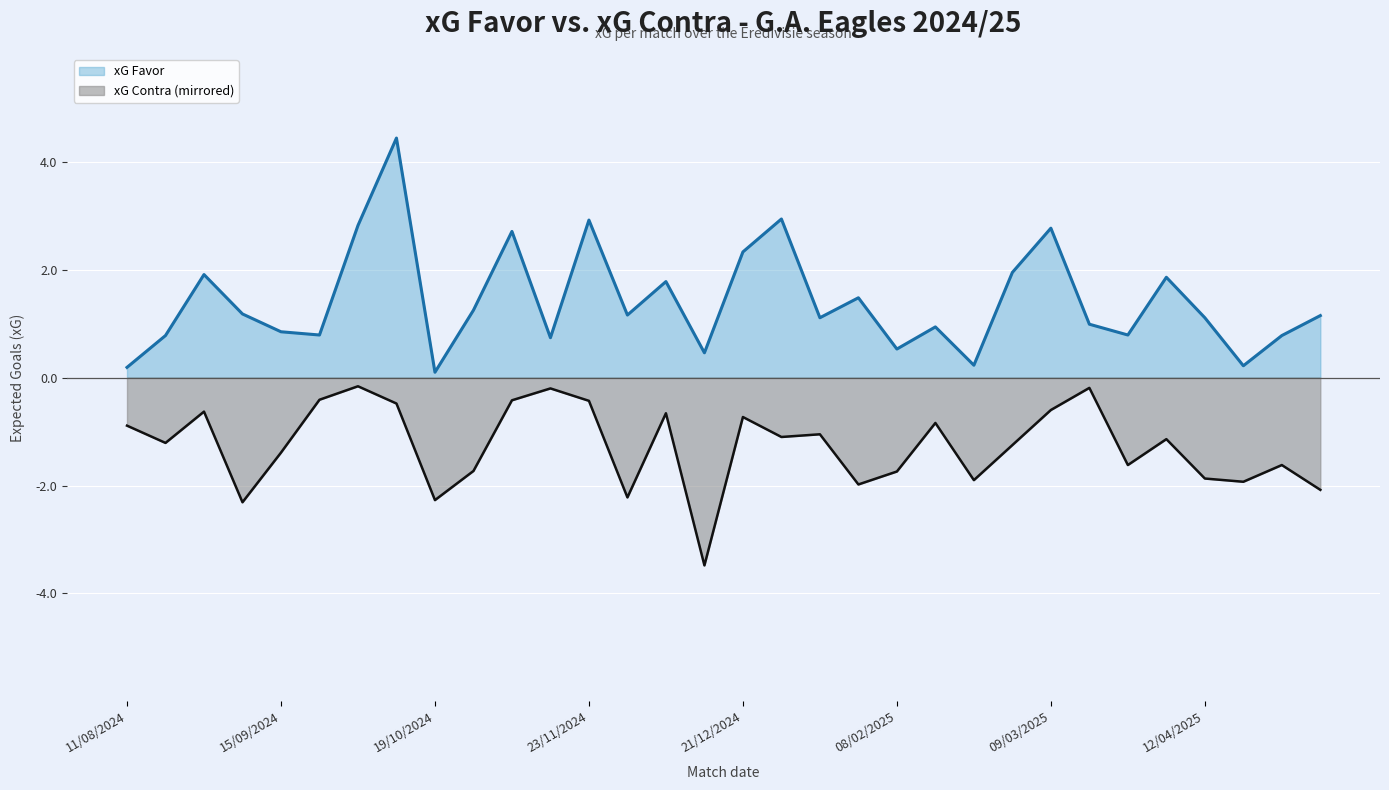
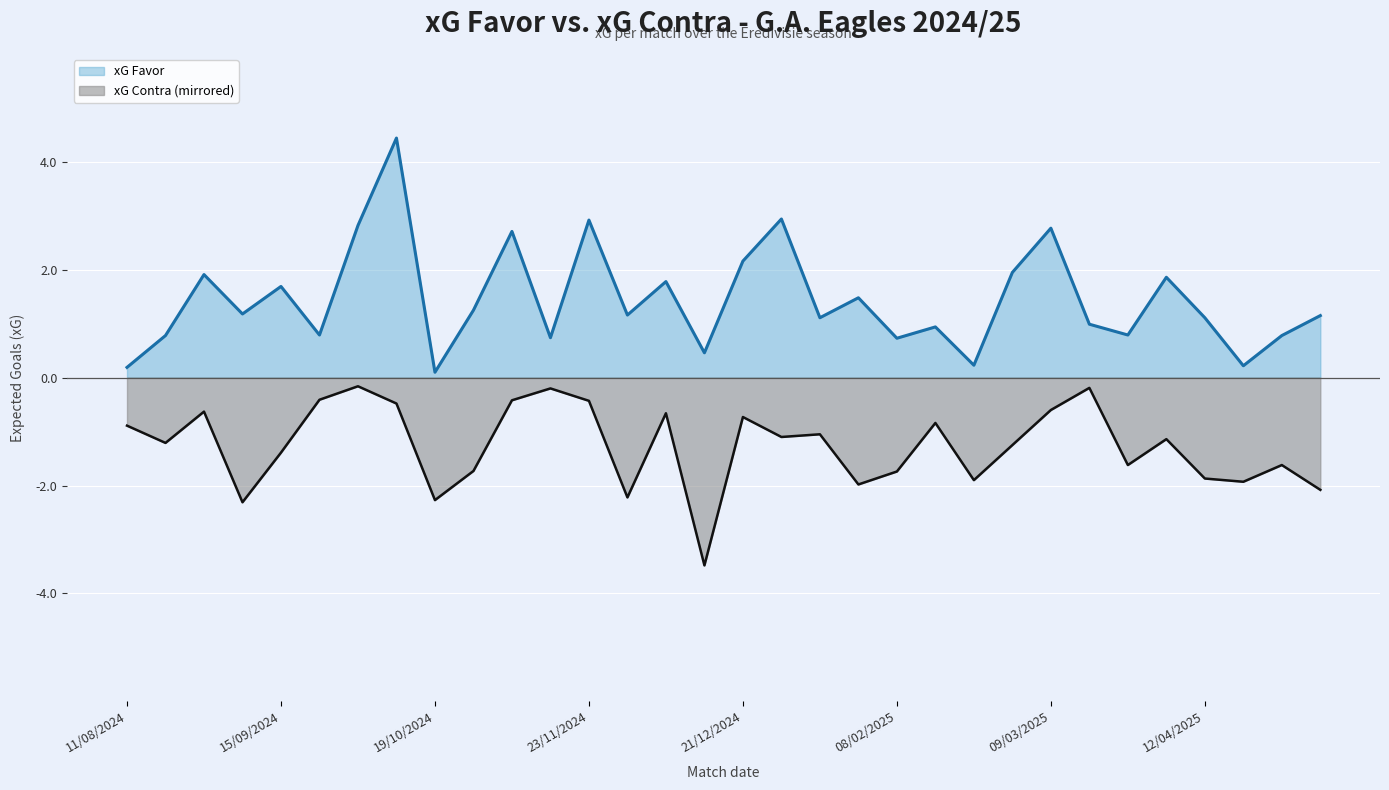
  {
    "xG Favor": {
      "11/08/2024": 0.2,
-     "15/09/2024": 0.9,
+     "15/09/2024": 1.7,
      "19/10/2024": 0.1,
      "23/11/2024": 2.9,
-     "21/12/2024": 2.3,
-     "08/02/2025": 0.5,
+     "21/12/2024": 2.2,
+     "08/02/2025": 0.7,
      "09/03/2025": 2.8,
      "12/04/2025": 1.1
    }
  }
